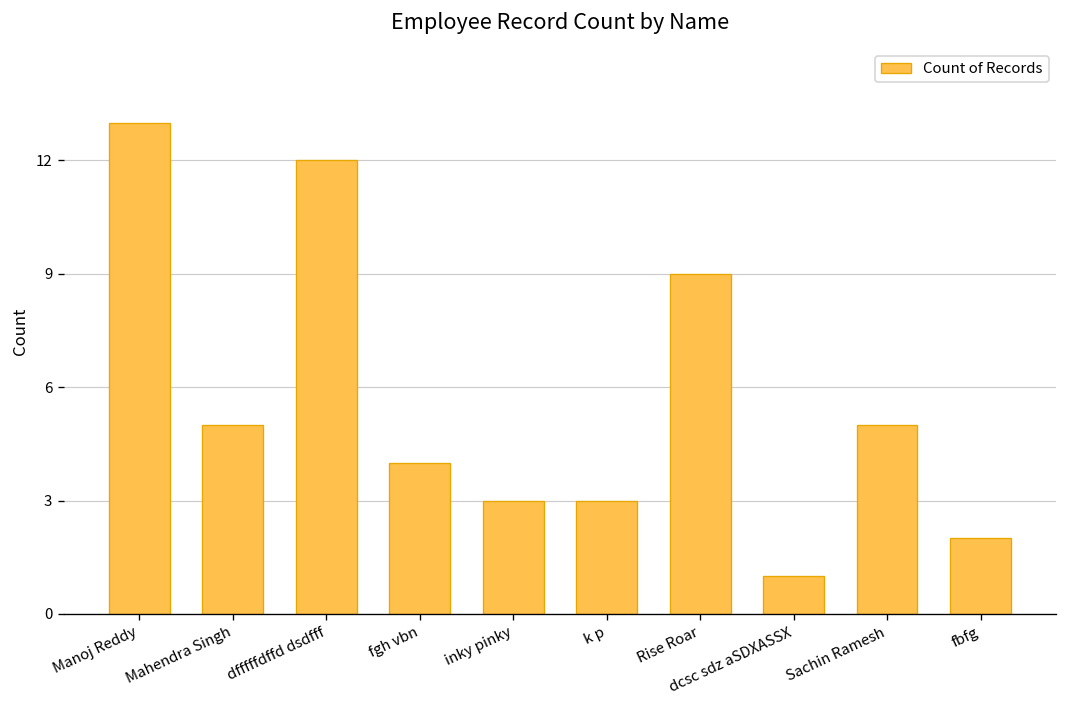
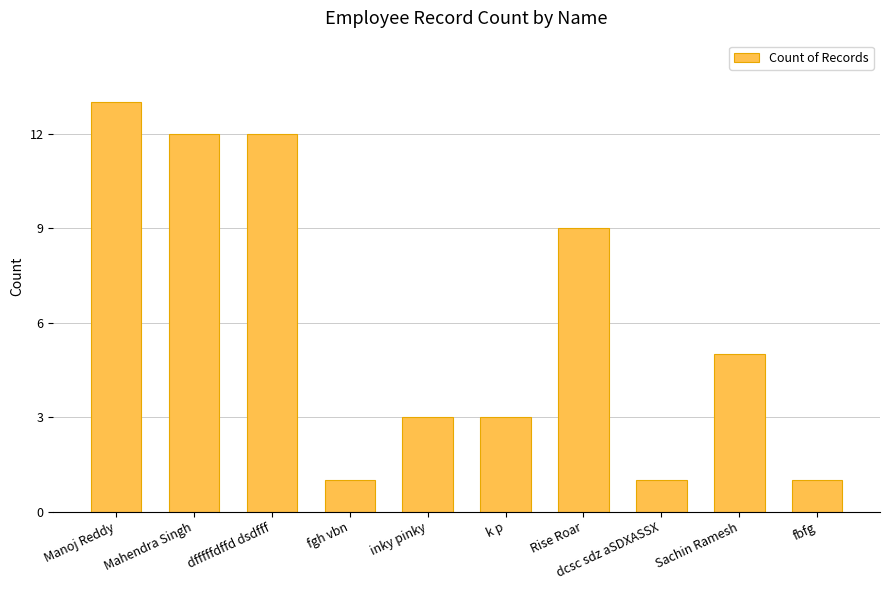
  {
    "Manoj Reddy": 13,
-   "Mahendra Singh": 5,
+   "Mahendra Singh": 12,
    "dfffffdffd dsdfff": 12,
-   "fgh vbn": 4,
+   "fgh vbn": 1,
    "inky pinky": 3,
    "k p": 3,
    "Rise Roar": 9,
    "dcsc sdz aSDXASSX": 1,
    "Sachin Ramesh": 5,
-   "fbfg": 2
+   "fbfg": 1
  }
